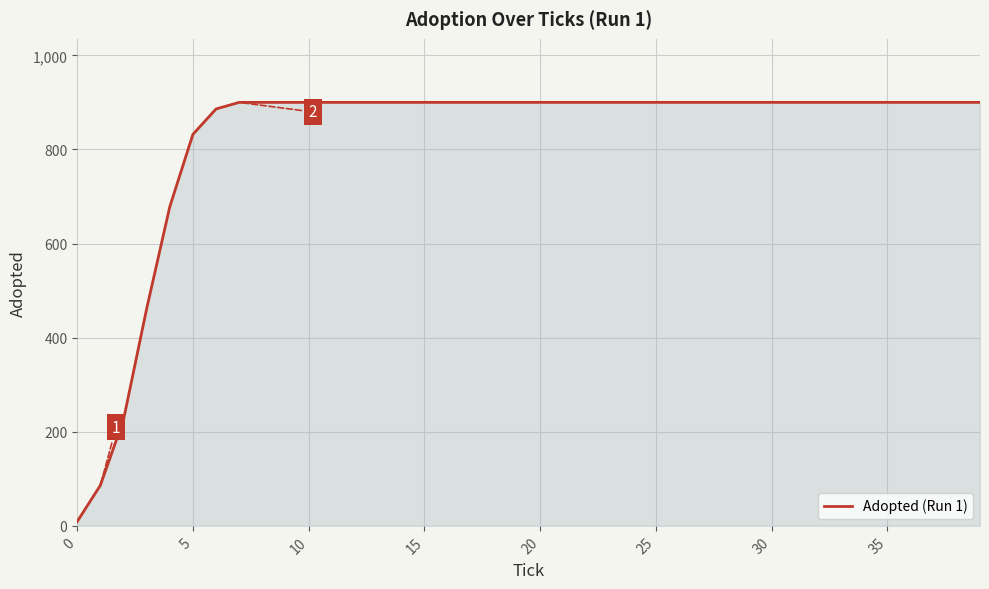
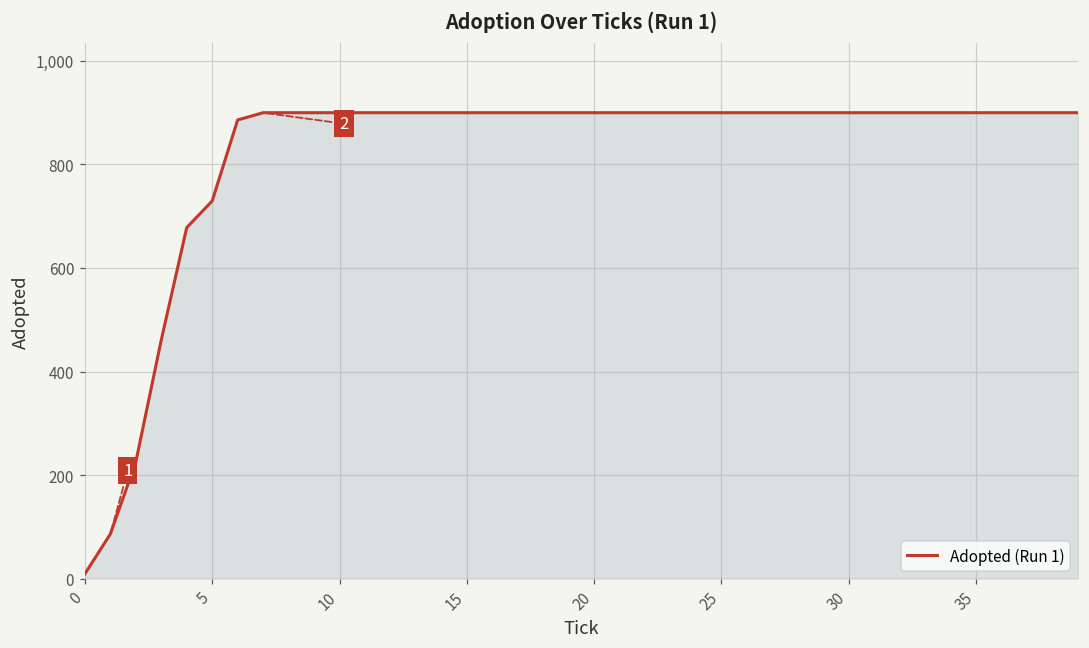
  {
    "0": 10,
-   "5": 830,
+   "5": 730,
    "15": 900,
    "20": 900,
    "25": 900,
    "30": 900,
    "35": 900
  }
